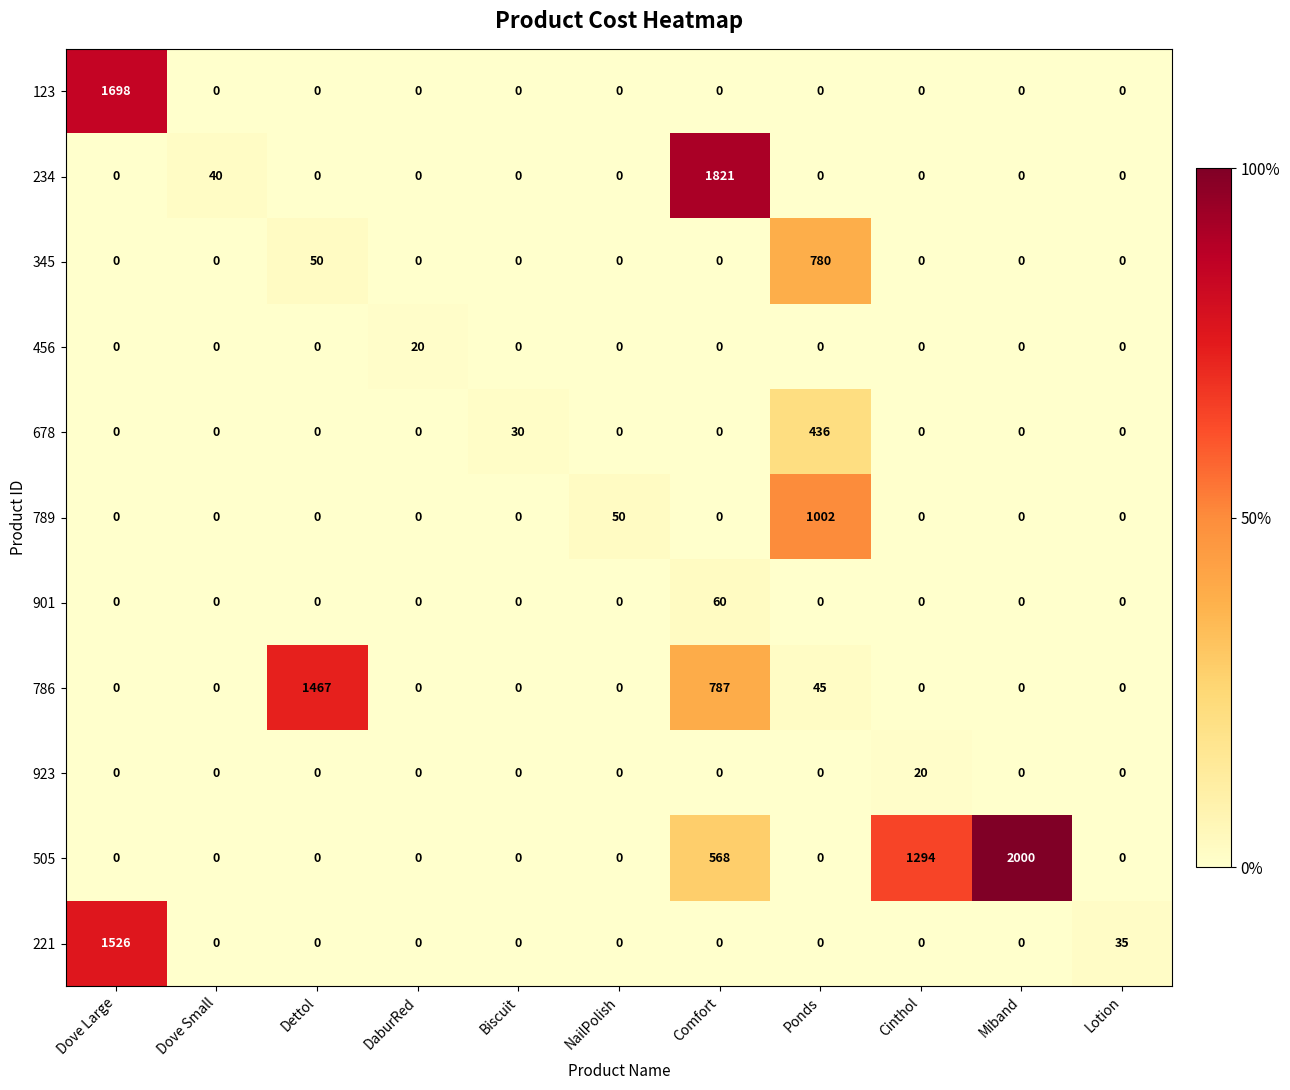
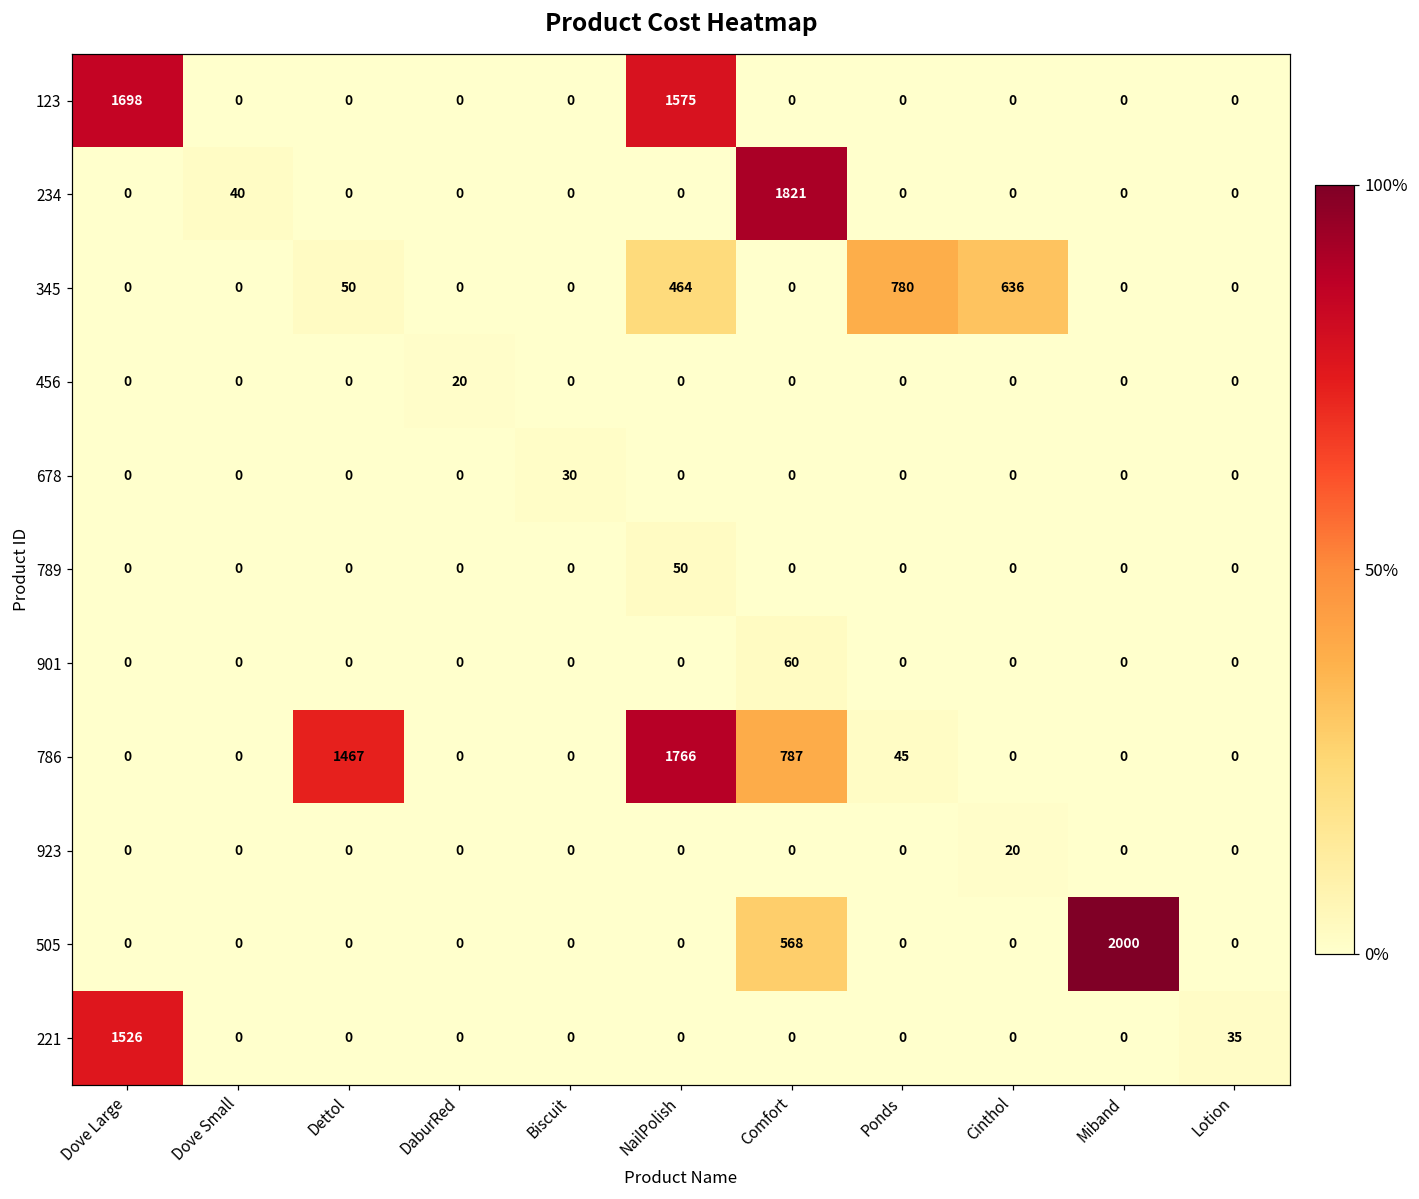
  {
    "123": {
      "Dove Large": 1698,
      "Dove Small": 0,
      "Dettol": 0,
      "DaburRed": 0,
      "Biscuit": 0,
-     "NailPolish": 0,
+     "NailPolish": 1575,
      "Comfort": 0,
      "Ponds": 0,
      "Cinthol": 0,
      "Miband": 0,
      "Lotion": 0
    },
    "234": {
      "Dove Large": 0,
      "Dove Small": 40,
      "Dettol": 0,
      "DaburRed": 0,
      "Biscuit": 0,
      "NailPolish": 0,
      "Comfort": 1821,
      "Ponds": 0,
      "Cinthol": 0,
      "Miband": 0,
      "Lotion": 0
    },
    "345": {
      "Dove Large": 0,
      "Dove Small": 0,
      "Dettol": 50,
      "DaburRed": 0,
      "Biscuit": 0,
-     "NailPolish": 0,
+     "NailPolish": 464,
      "Comfort": 0,
      "Ponds": 780,
-     "Cinthol": 0,
+     "Cinthol": 636,
      "Miband": 0,
      "Lotion": 0
    },
    "456": {
      "Dove Large": 0,
      "Dove Small": 0,
      "Dettol": 0,
      "DaburRed": 20,
      "Biscuit": 0,
      "NailPolish": 0,
      "Comfort": 0,
      "Ponds": 0,
      "Cinthol": 0,
      "Miband": 0,
      "Lotion": 0
    },
    "678": {
      "Dove Large": 0,
      "Dove Small": 0,
      "Dettol": 0,
      "DaburRed": 0,
      "Biscuit": 30,
      "NailPolish": 0,
      "Comfort": 0,
-     "Ponds": 436,
+     "Ponds": 0,
      "Cinthol": 0,
      "Miband": 0,
      "Lotion": 0
    },
    "789": {
      "Dove Large": 0,
      "Dove Small": 0,
      "Dettol": 0,
      "DaburRed": 0,
      "Biscuit": 0,
      "NailPolish": 50,
      "Comfort": 0,
-     "Ponds": 1002,
+     "Ponds": 0,
      "Cinthol": 0,
      "Miband": 0,
      "Lotion": 0
    },
    "901": {
      "Dove Large": 0,
      "Dove Small": 0,
      "Dettol": 0,
      "DaburRed": 0,
      "Biscuit": 0,
      "NailPolish": 0,
      "Comfort": 60,
      "Ponds": 0,
      "Cinthol": 0,
      "Miband": 0,
      "Lotion": 0
    },
    "786": {
      "Dove Large": 0,
      "Dove Small": 0,
      "Dettol": 1467,
      "DaburRed": 0,
      "Biscuit": 0,
-     "NailPolish": 0,
+     "NailPolish": 1766,
      "Comfort": 787,
      "Ponds": 45,
      "Cinthol": 0,
      "Miband": 0,
      "Lotion": 0
    },
    "923": {
      "Dove Large": 0,
      "Dove Small": 0,
      "Dettol": 0,
      "DaburRed": 0,
      "Biscuit": 0,
      "NailPolish": 0,
      "Comfort": 0,
      "Ponds": 0,
      "Cinthol": 20,
      "Miband": 0,
      "Lotion": 0
    },
    "505": {
      "Dove Large": 0,
      "Dove Small": 0,
      "Dettol": 0,
      "DaburRed": 0,
      "Biscuit": 0,
      "NailPolish": 0,
      "Comfort": 568,
      "Ponds": 0,
-     "Cinthol": 1294,
+     "Cinthol": 0,
      "Miband": 2000,
      "Lotion": 0
    },
    "221": {
      "Dove Large": 1526,
      "Dove Small": 0,
      "Dettol": 0,
      "DaburRed": 0,
      "Biscuit": 0,
      "NailPolish": 0,
      "Comfort": 0,
      "Ponds": 0,
      "Cinthol": 0,
      "Miband": 0,
      "Lotion": 35
    }
  }
